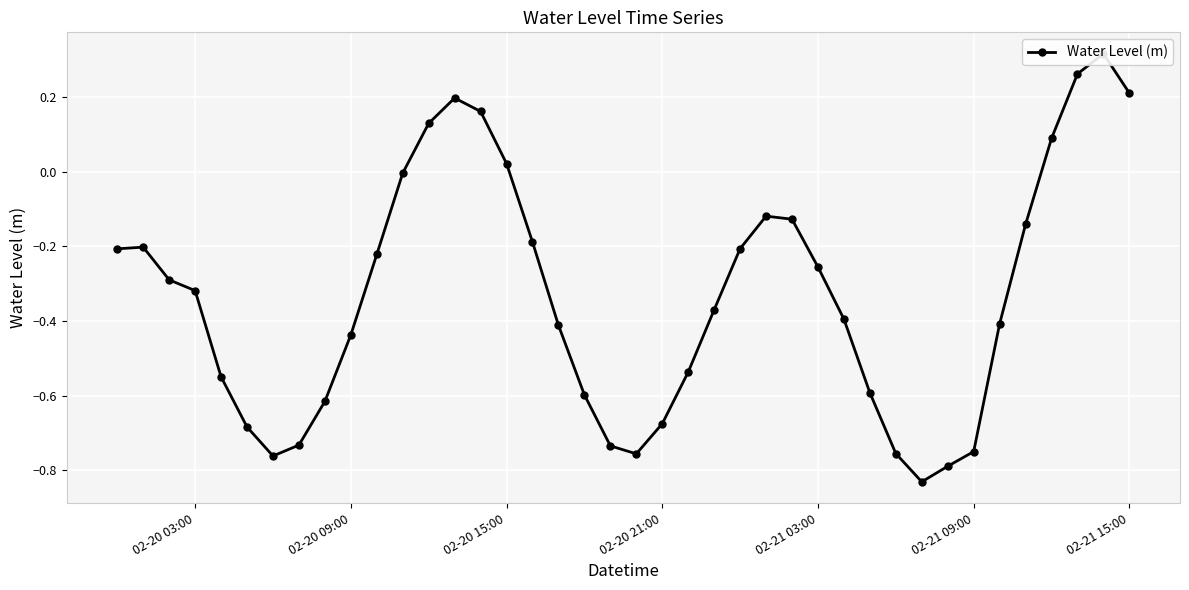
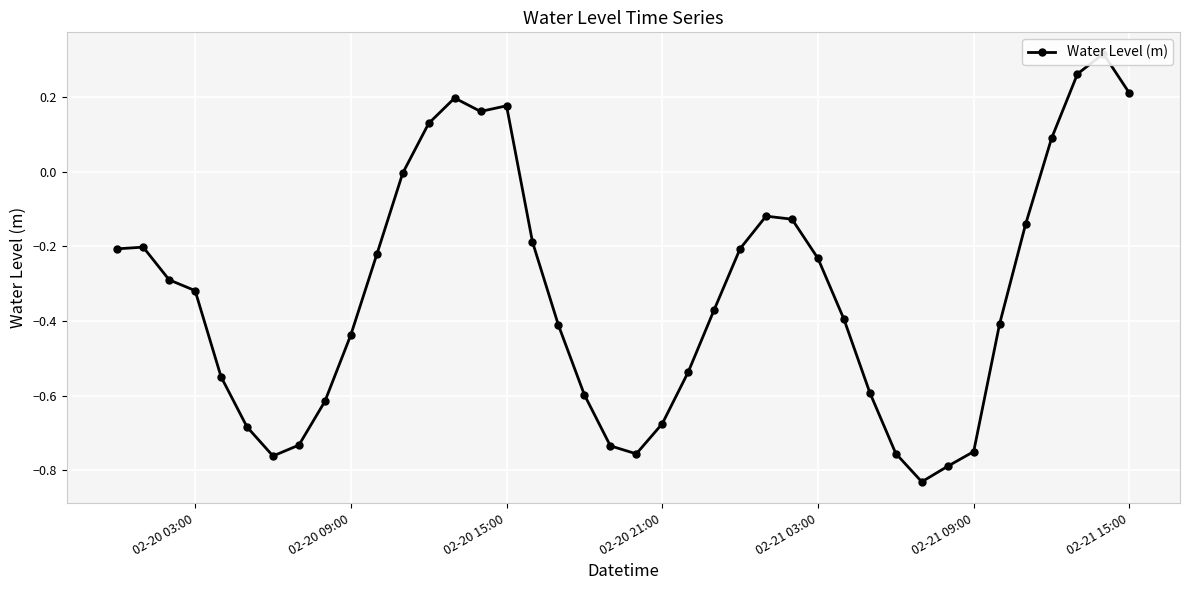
  {
    "02-20 03:00": -0.32,
    "02-20 09:00": -0.44,
-   "02-20 15:00": 0.02,
+   "02-20 15:00": 0.18,
    "02-20 21:00": -0.68,
-   "02-21 03:00": -0.26,
+   "02-21 03:00": -0.23,
    "02-21 09:00": -0.75,
    "02-21 15:00": 0.21
  }
